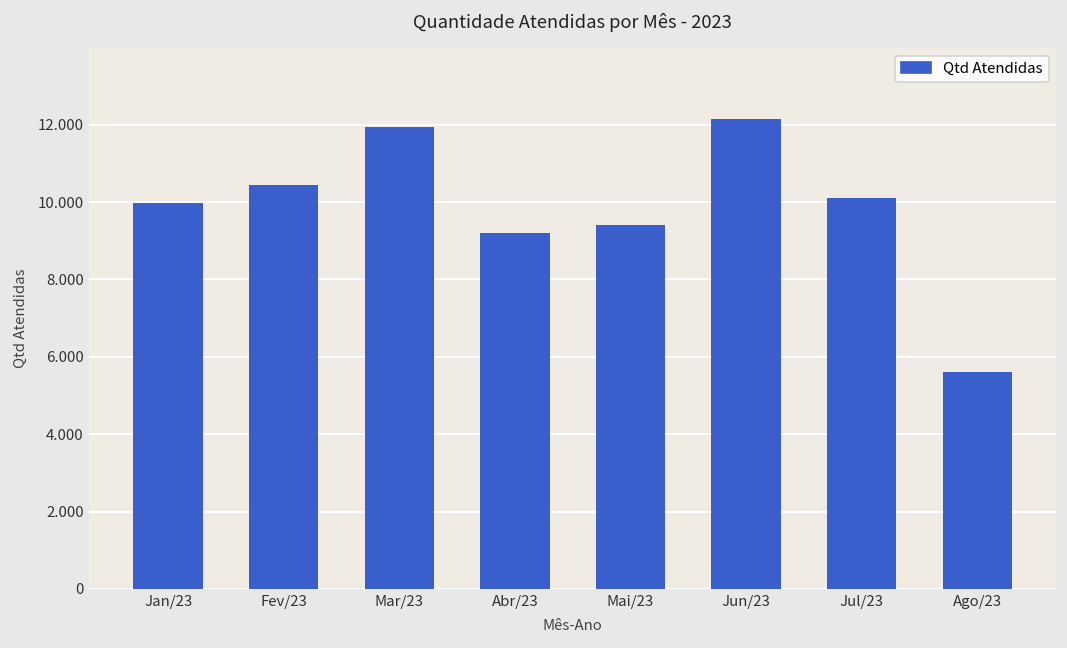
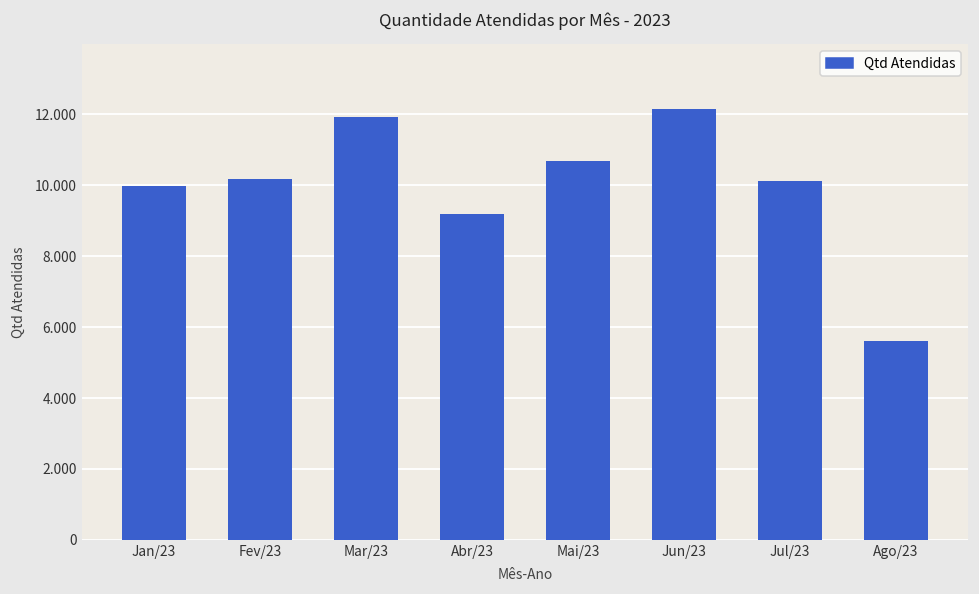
  {
    "Jan/23": 10.0,
-   "Fev/23": 10.5,
+   "Fev/23": 10.2,
    "Mar/23": 11.9,
    "Abr/23": 9.2,
-   "Mai/23": 9.4,
+   "Mai/23": 10.7,
    "Jun/23": 12.2,
    "Jul/23": 10.1,
    "Ago/23": 5.6
  }
